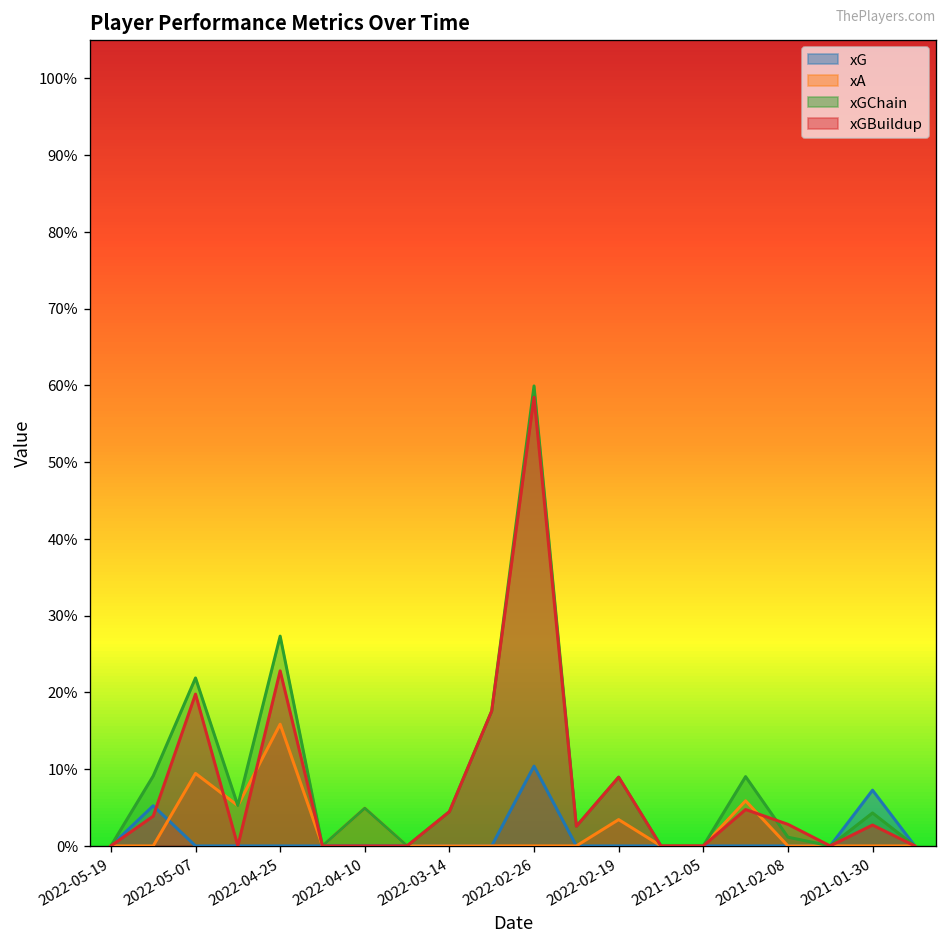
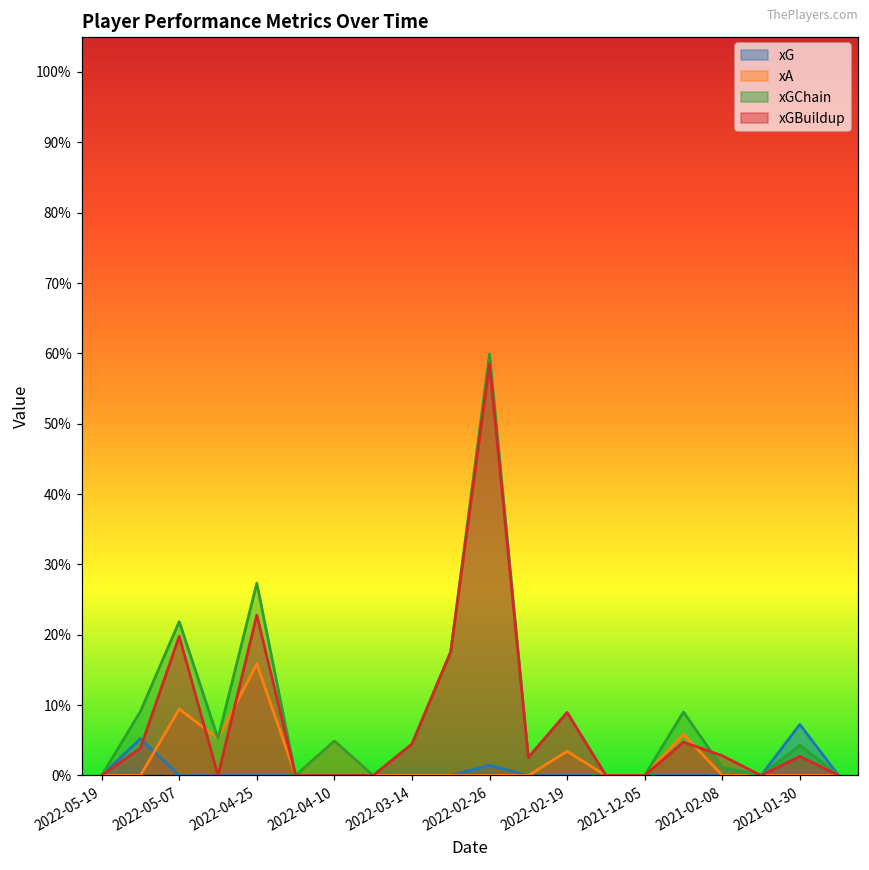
  {
    "xG": {
      "2022-05-07": "0%",
      "2022-04-25": "0%",
-     "2022-02-26": "10%",
+     "2022-02-26": "1%",
      "2022-02-19": "0%",
      "2021-01-30": "7%"
    },
    "xA": {
      "2022-05-07": "9%",
      "2022-04-25": "16%",
      "2022-02-26": "0%",
      "2022-02-19": "3%",
      "2021-01-30": "0%"
    },
    "xGChain": {
      "2022-05-07": "22%",
      "2022-04-25": "27%",
      "2022-02-26": "60%",
      "2021-02-08": "1%",
      "2021-01-30": "4%"
    },
    "xGBuildup": {
      "2022-05-07": "20%",
      "2022-04-25": "23%",
      "2022-02-26": "58%",
      "2021-02-08": "3%",
      "2021-01-30": "3%"
    }
  }
